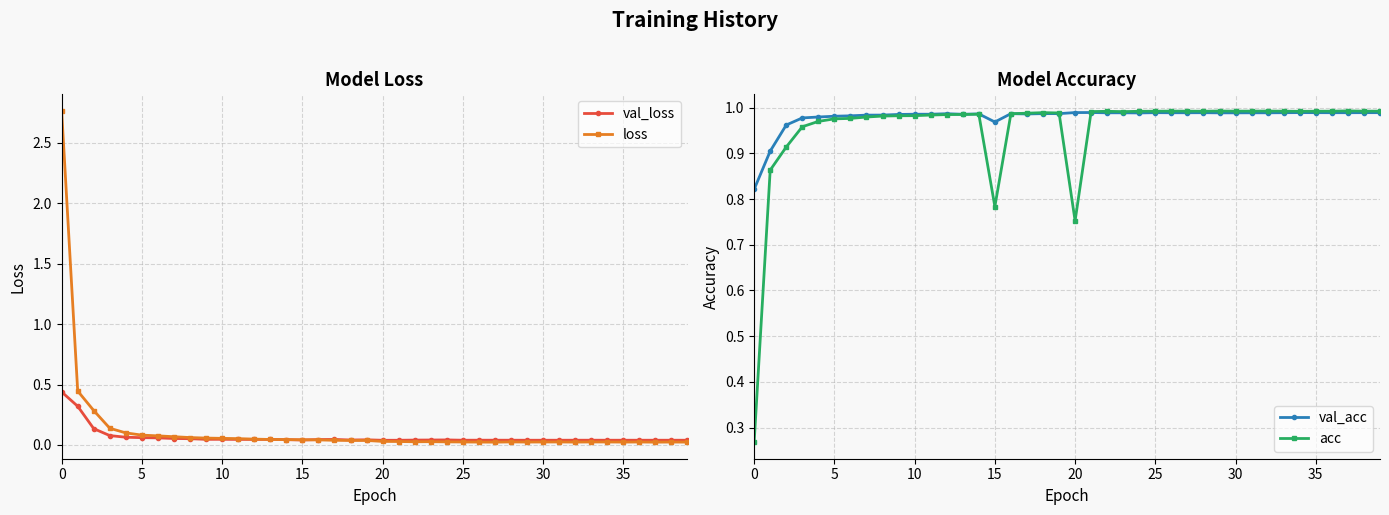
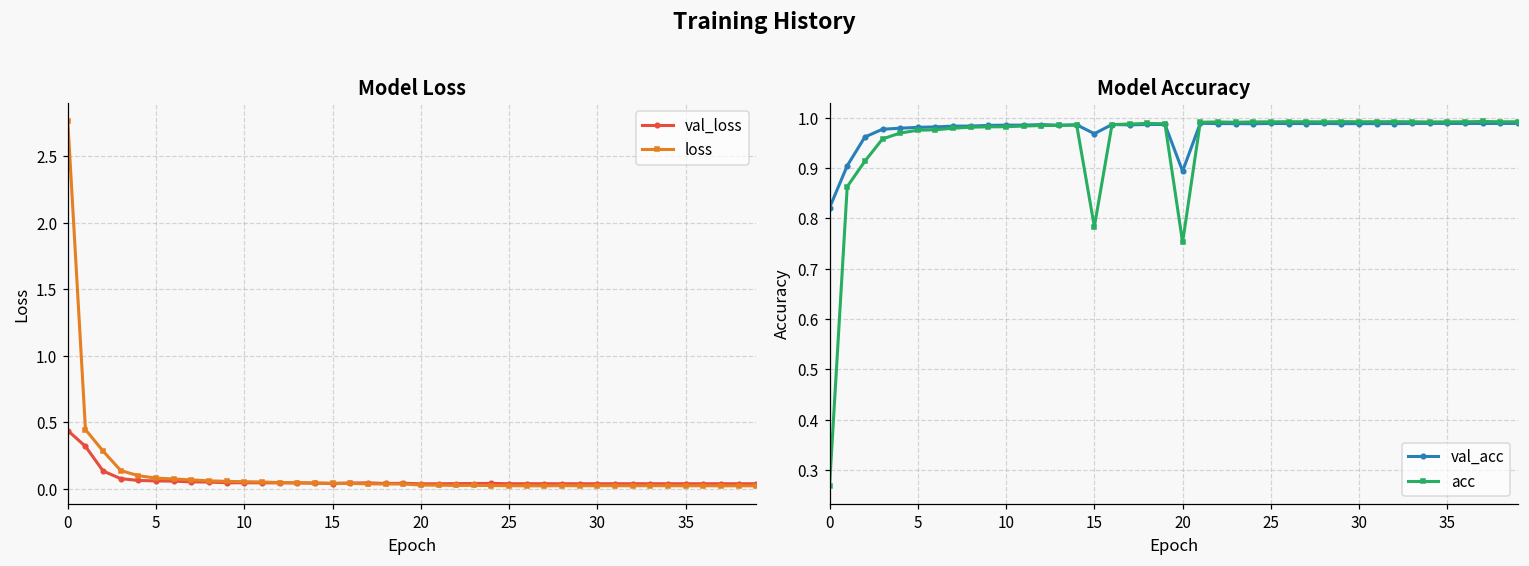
  {
    "Model Accuracy": {
      "val_acc": {
        "0": 0.82,
        "5": 0.98,
        "15": 0.97,
-       "20": 0.99
+       "20": 0.89
      },
      "acc": {
        "0": 0.27,
        "5": 0.98,
        "15": 0.78,
        "20": 0.75
      }
    }
  }
